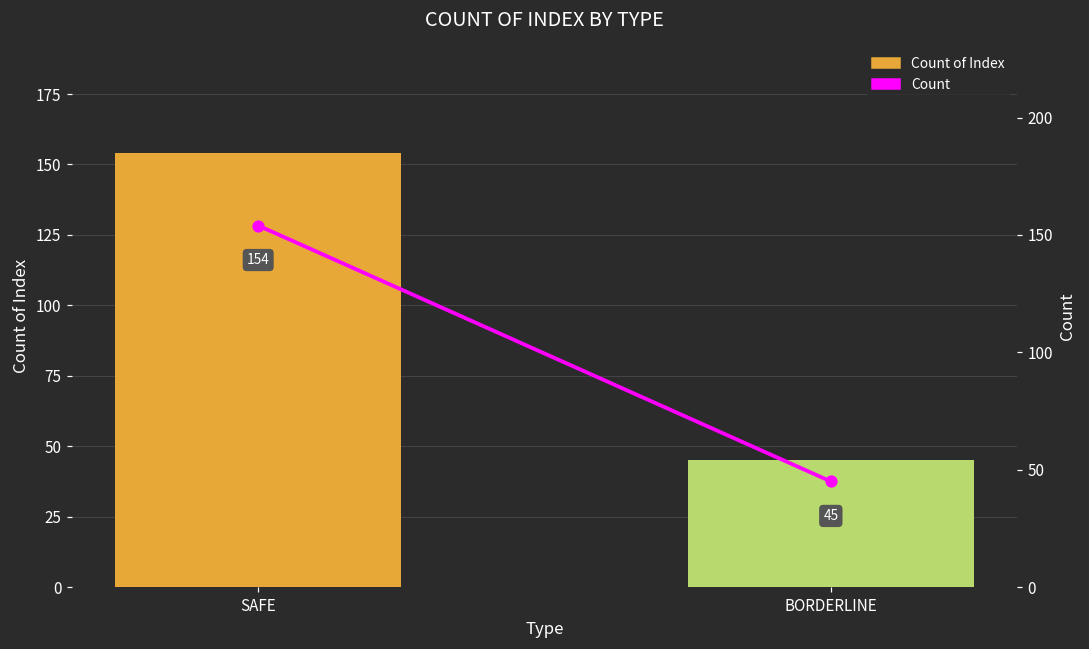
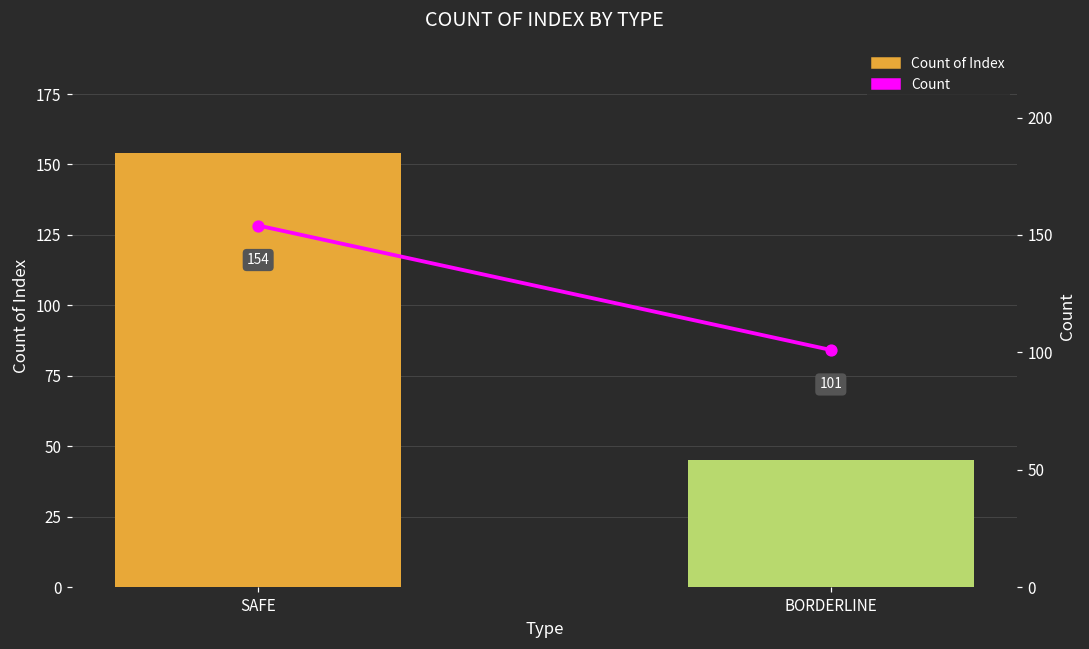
  {
    "Count": {
-     "BORDERLINE": 45
+     "BORDERLINE": 101
    }
  }
